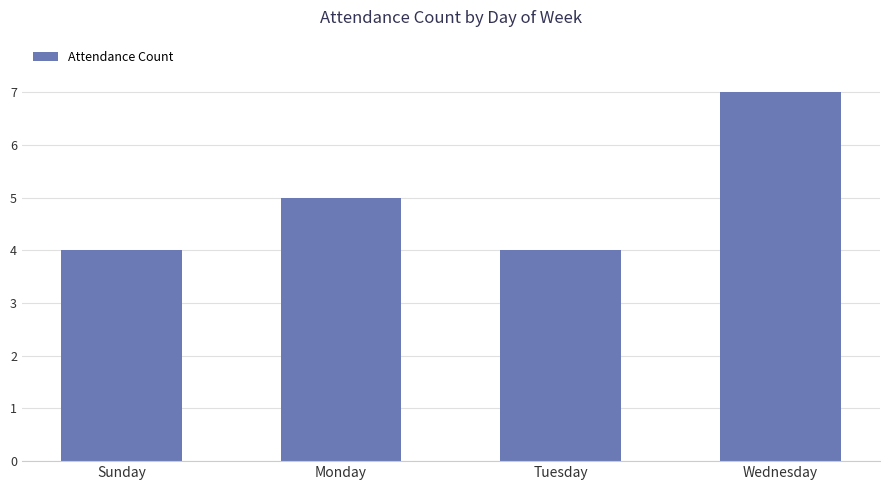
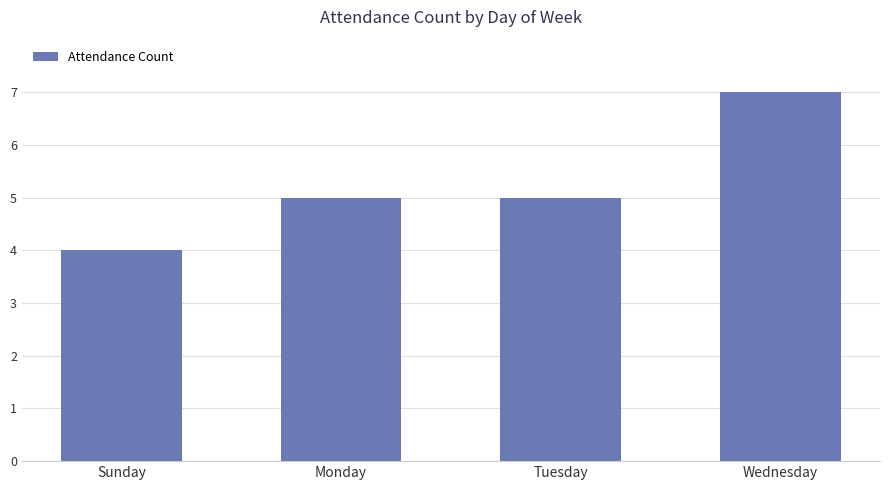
  {
    "Sunday": 4,
    "Monday": 5,
-   "Tuesday": 4,
+   "Tuesday": 5,
    "Wednesday": 7
  }
